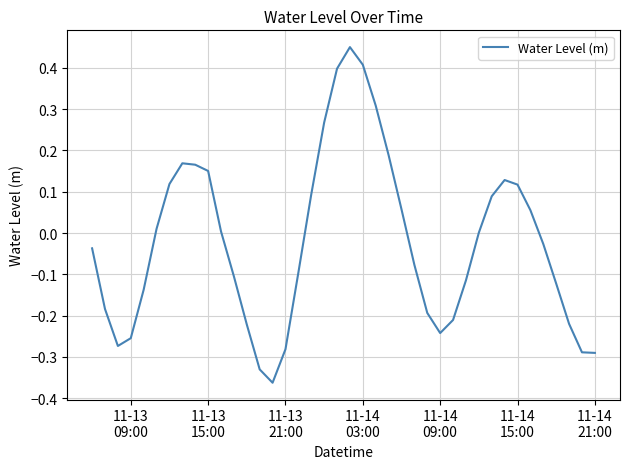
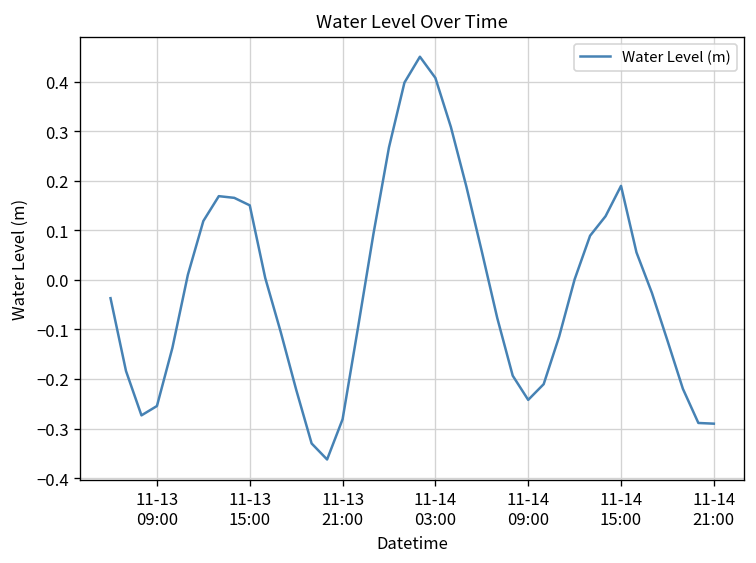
  {
    "11-13 09:00": -0.25,
    "11-13 15:00": 0.15,
    "11-13 21:00": -0.28,
    "11-14 03:00": 0.41,
    "11-14 09:00": -0.24,
-   "11-14 15:00": 0.12,
+   "11-14 15:00": 0.19,
    "11-14 21:00": -0.29
  }
